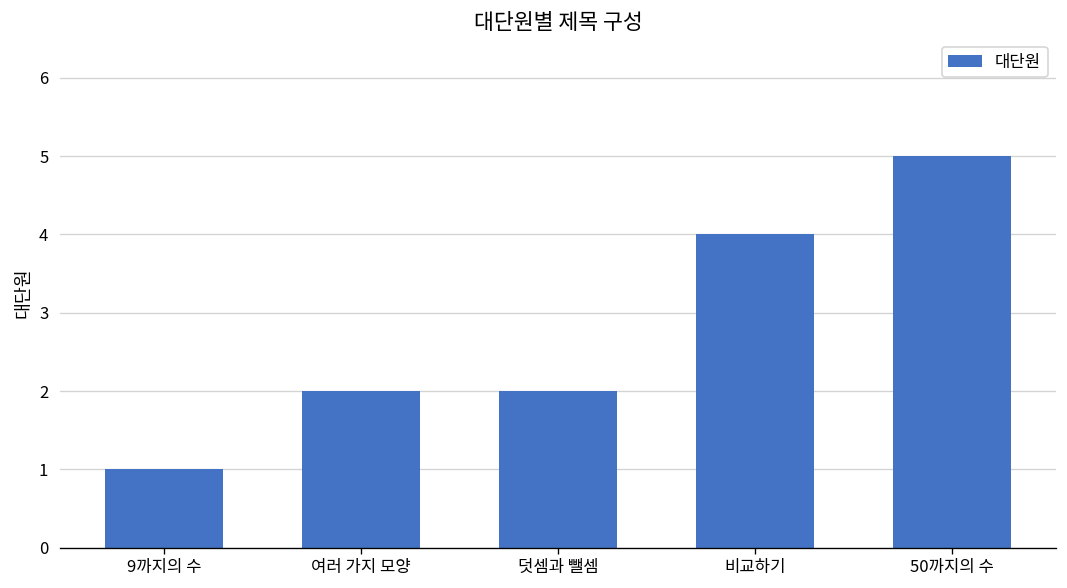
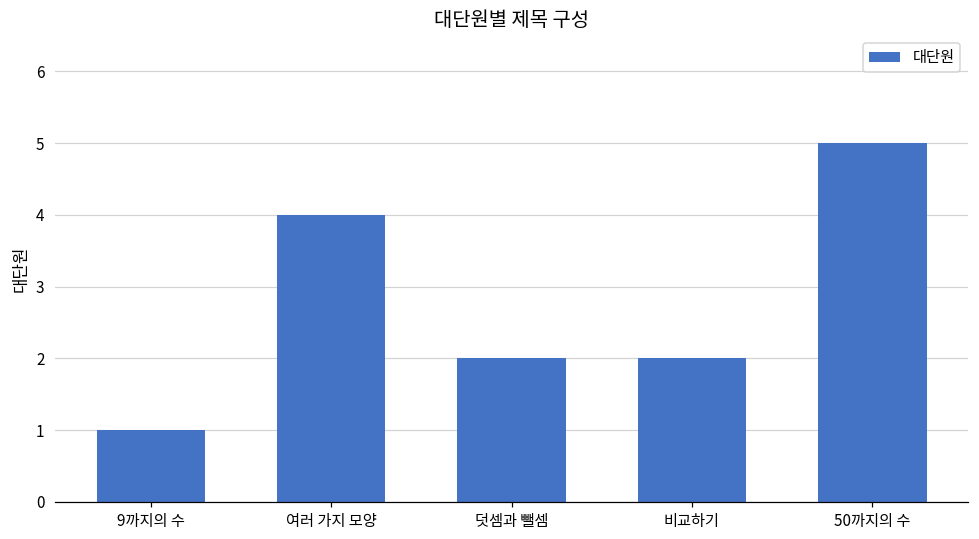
  {
    "9까지의 수": 1,
-   "여러 가지 모양": 2,
+   "여러 가지 모양": 4,
    "덧셈과 뺄셈": 2,
-   "비교하기": 4,
+   "비교하기": 2,
    "50까지의 수": 5
  }
